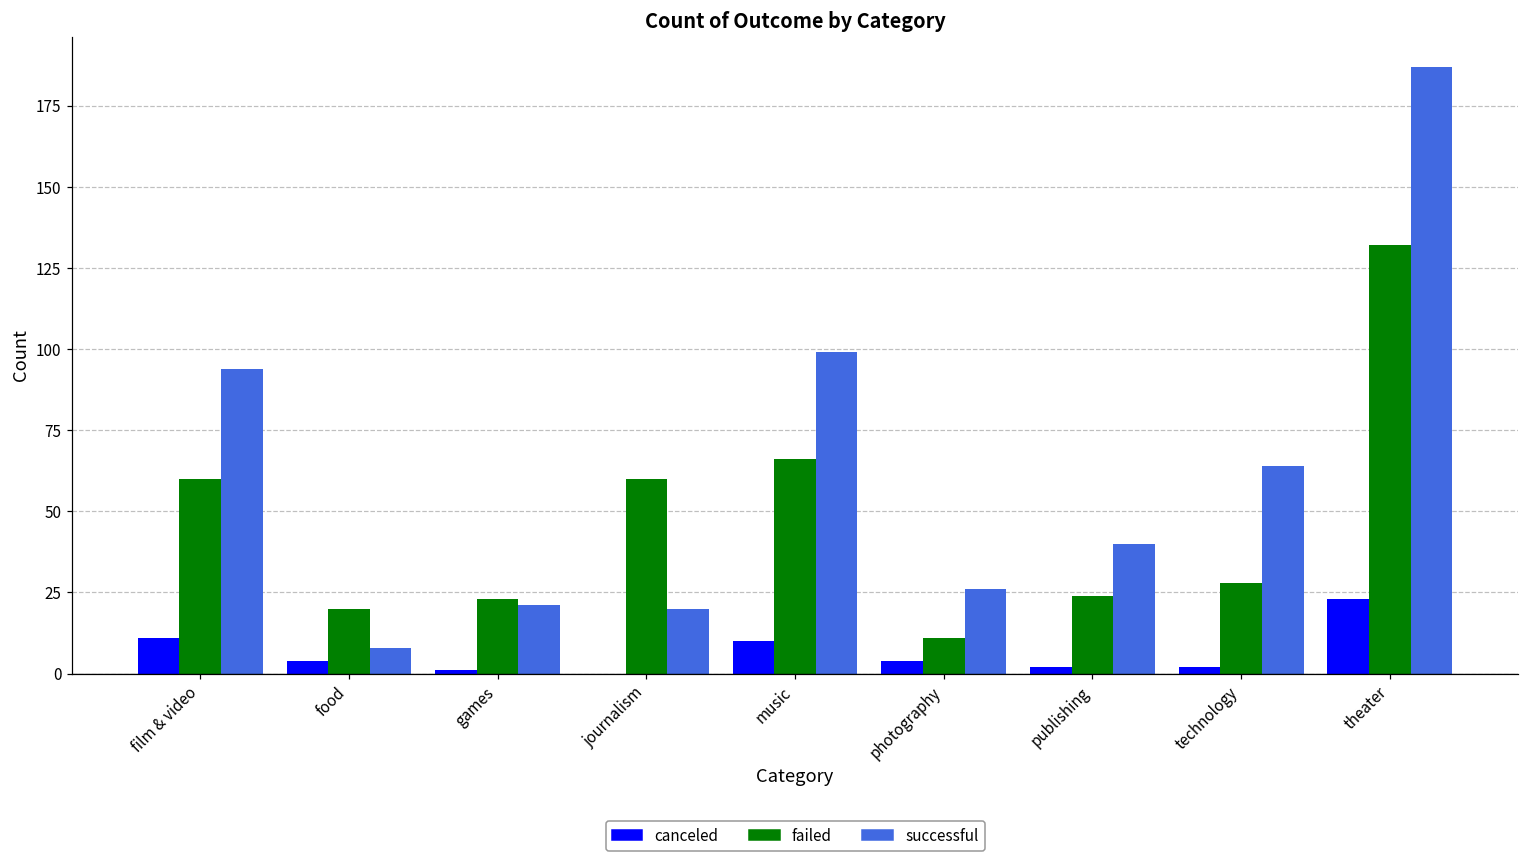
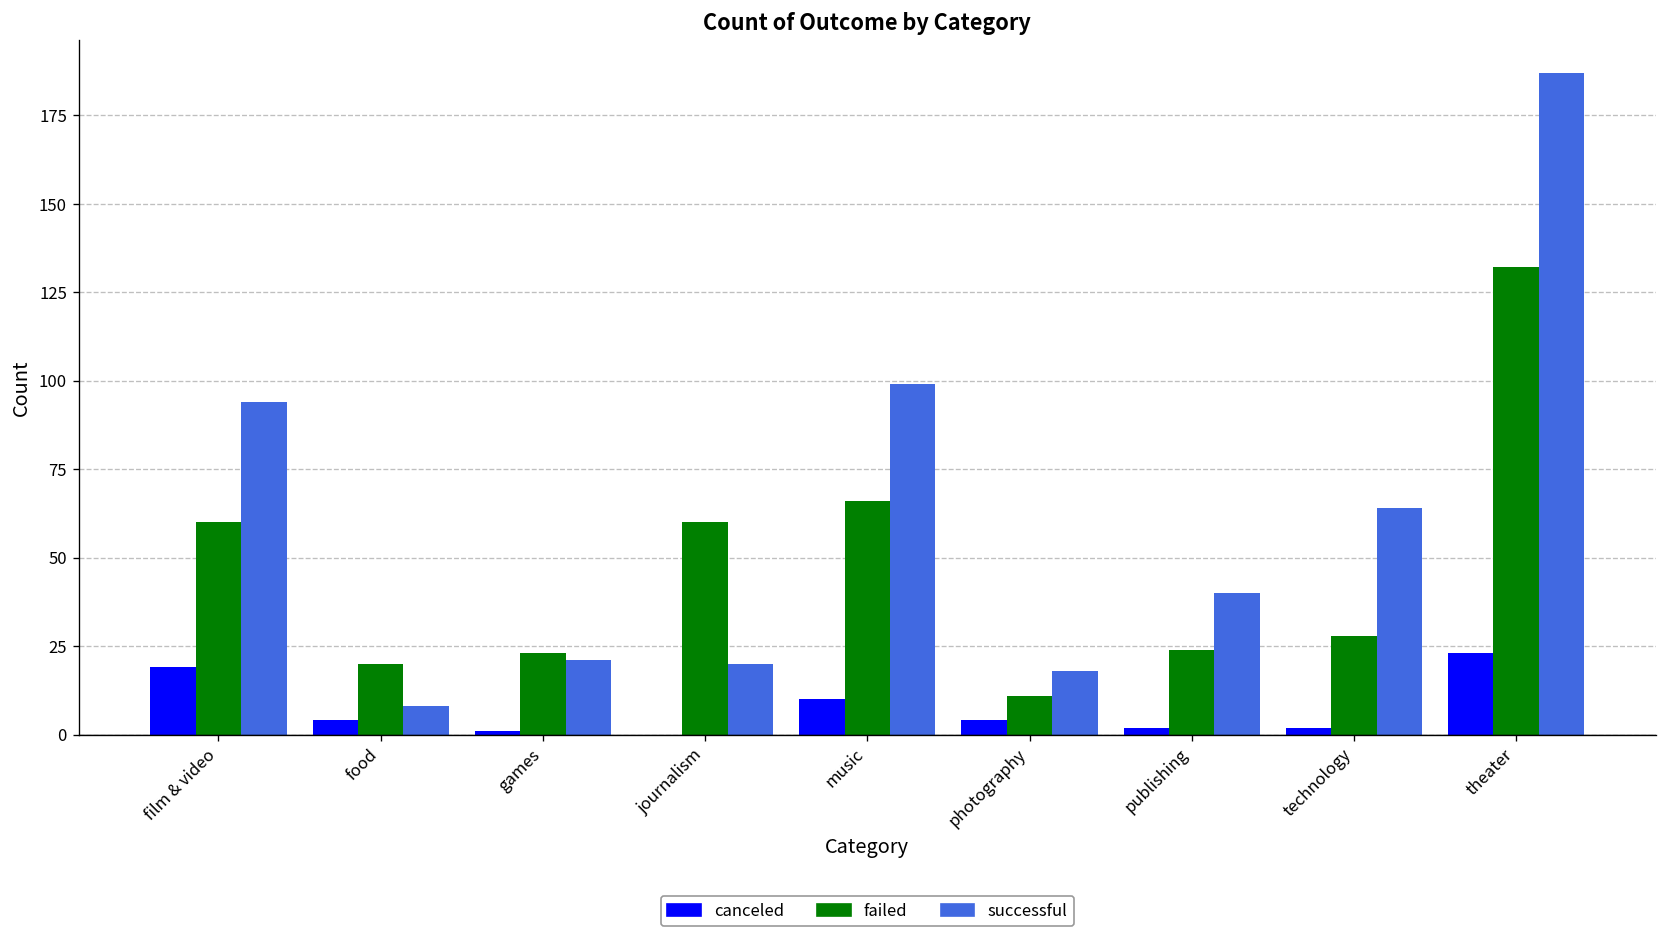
  {
    "canceled": {
-     "film & video": 11,
+     "film & video": 19,
      "food": 4,
      "games": 1,
      "journalism": 0,
      "music": 10,
      "photography": 4,
      "publishing": 2,
      "technology": 2,
      "theater": 23
    },
    "failed": {
      "film & video": 60,
      "food": 20,
      "games": 23,
      "journalism": 60,
      "music": 66,
      "photography": 11,
      "publishing": 24,
      "technology": 28,
      "theater": 132
    },
    "successful": {
      "film & video": 94,
      "food": 8,
      "games": 21,
      "journalism": 20,
      "music": 99,
-     "photography": 26,
+     "photography": 18,
      "publishing": 40,
      "technology": 64,
      "theater": 187
    }
  }
